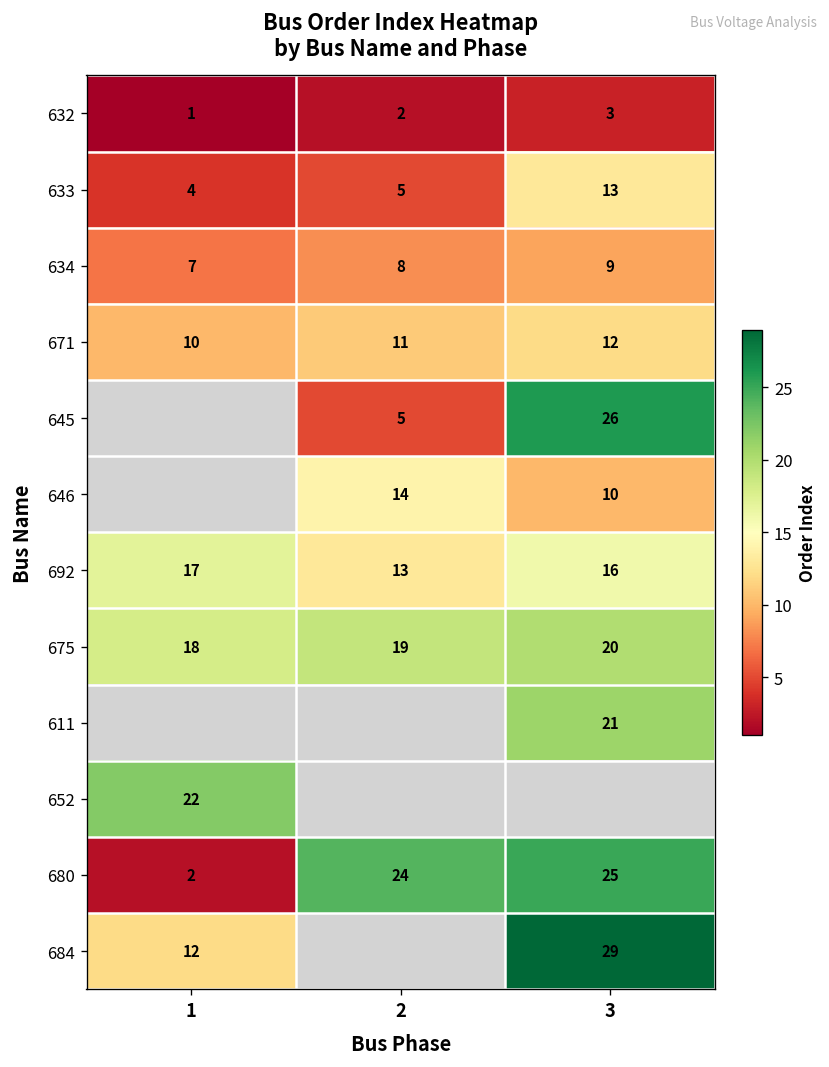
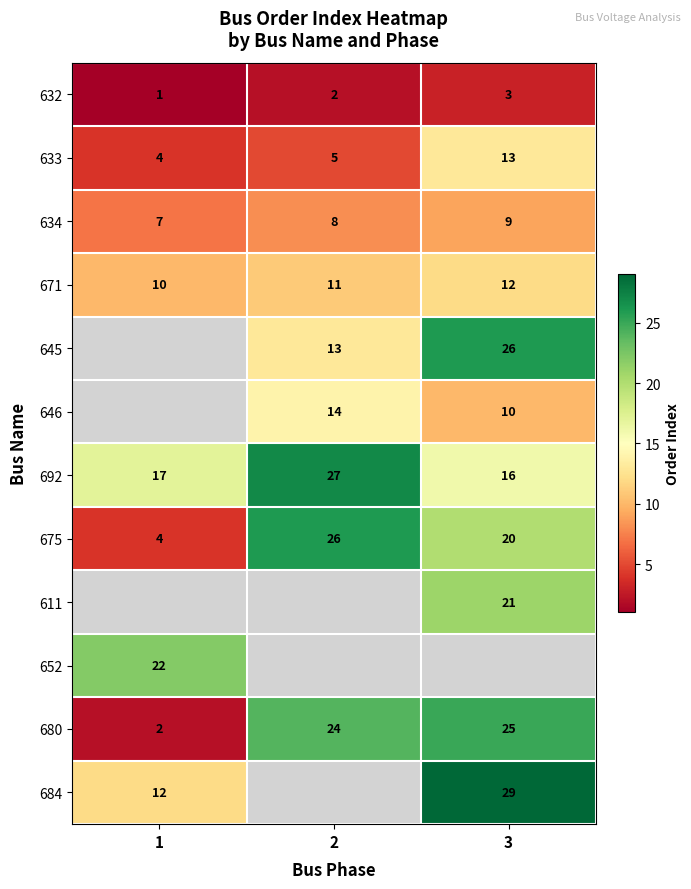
  {
    "632": {
      "1": 1,
      "2": 2,
      "3": 3
    },
    "633": {
      "1": 4,
      "2": 5,
      "3": 13
    },
    "634": {
      "1": 7,
      "2": 8,
      "3": 9
    },
    "671": {
      "1": 10,
      "2": 11,
      "3": 12
    },
    "645": {
-     "2": 5,
+     "2": 13,
      "3": 26
    },
    "646": {
      "2": 14,
      "3": 10
    },
    "692": {
      "1": 17,
-     "2": 13,
+     "2": 27,
      "3": 16
    },
    "675": {
-     "1": 18,
-     "2": 19,
+     "1": 4,
+     "2": 26,
      "3": 20
    },
    "611": {
      "3": 21
    },
    "652": {
      "1": 22
    },
    "680": {
      "1": 2,
      "2": 24,
      "3": 25
    },
    "684": {
      "1": 12,
      "3": 29
    }
  }
